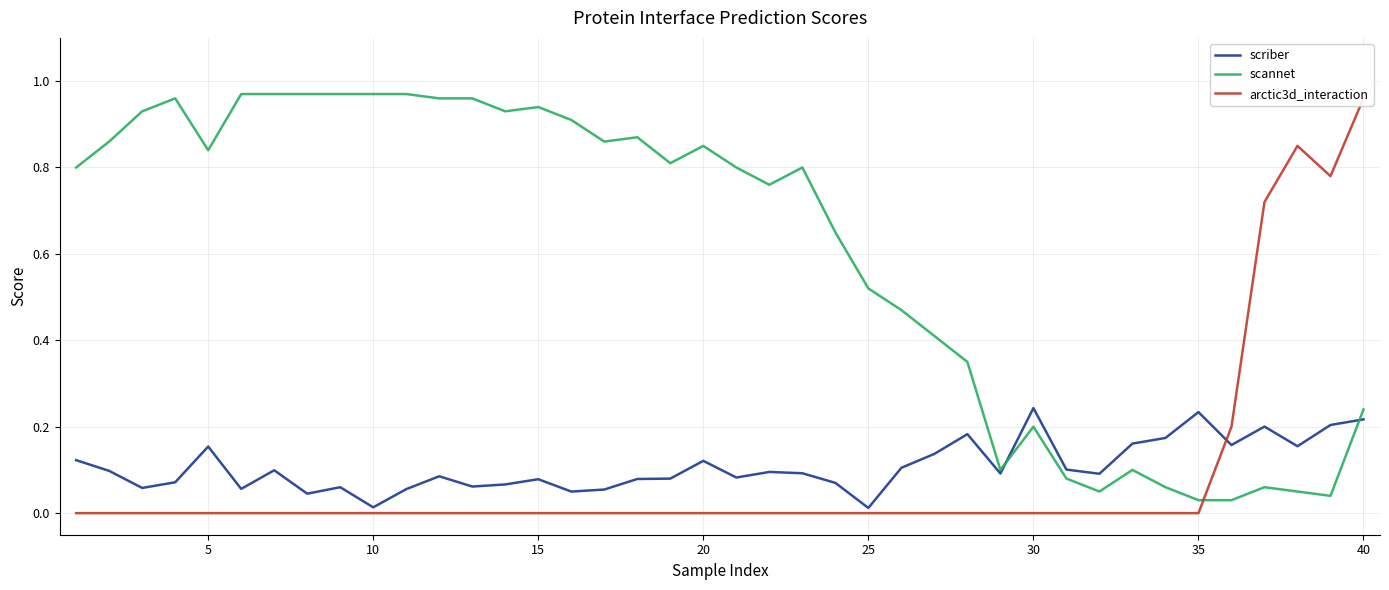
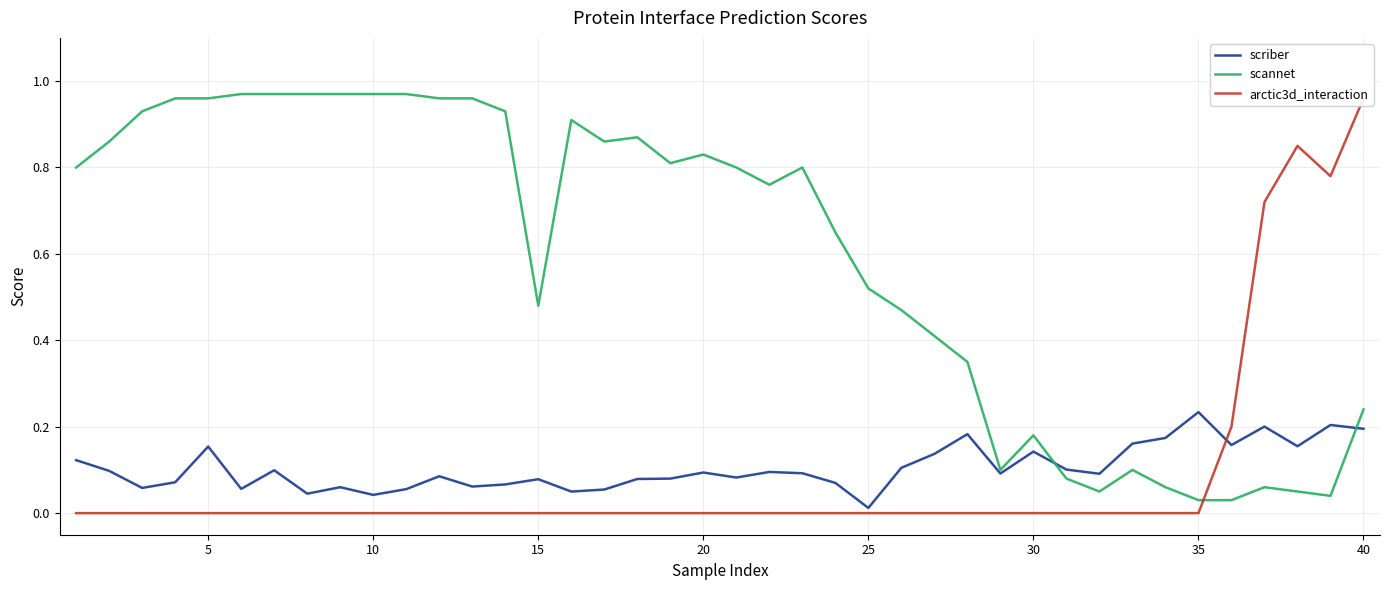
  {
    "scriber": {
      "5": 0.15,
-     "10": 0.01,
+     "10": 0.04,
      "15": 0.08,
-     "20": 0.12,
+     "20": 0.09,
      "25": 0.01,
-     "30": 0.24,
+     "30": 0.14,
      "35": 0.23,
-     "40": 0.22
+     "40": 0.20
    },
    "scannet": {
-     "5": 0.84,
+     "5": 0.96,
      "10": 0.97,
-     "15": 0.94,
-     "20": 0.85,
+     "15": 0.48,
+     "20": 0.83,
      "25": 0.52,
-     "30": 0.20,
+     "30": 0.18,
      "35": 0.03,
      "40": 0.24
    },
    "arctic3d_interaction": {
      "5": 0.00,
      "10": 0.00,
      "15": 0.00,
      "20": 0.00,
      "25": 0.00,
      "30": 0.00,
      "35": 0.00
    }
  }
